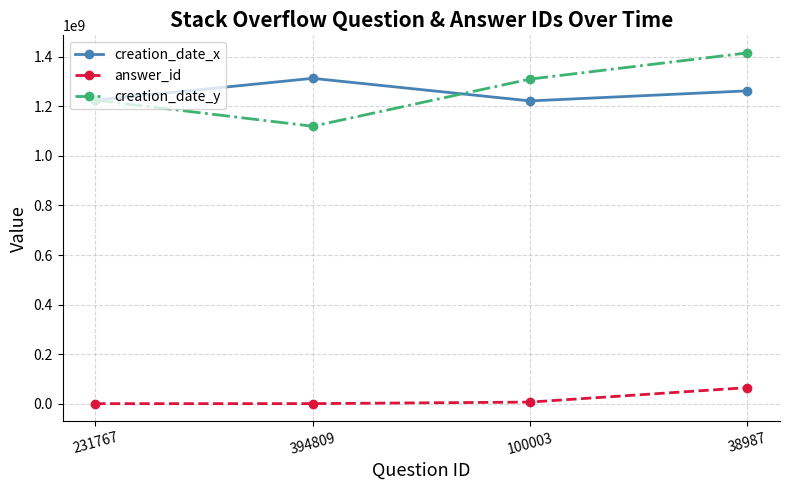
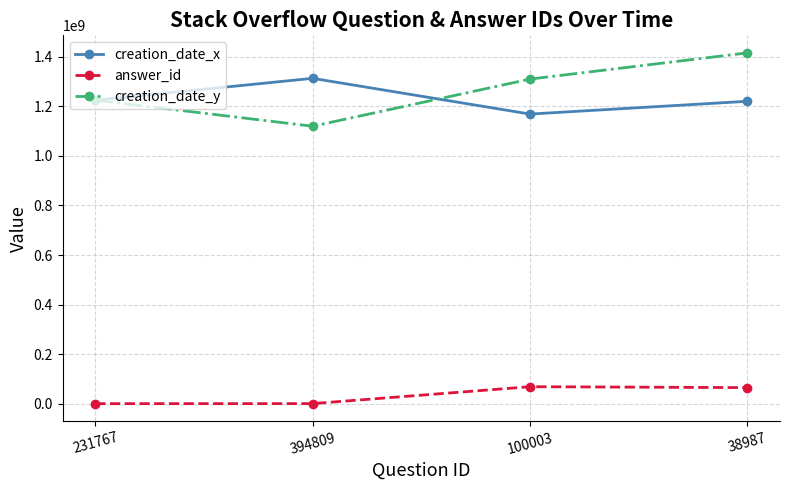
  {
    "creation_date_x": {
      "394809": 1310000000,
-     "100003": 1220000000,
-     "38987": 1260000000
+     "100003": 1170000000,
+     "38987": 1220000000
    },
    "answer_id": {
      "231767": 0,
      "394809": 0,
-     "100003": 10000000,
+     "100003": 70000000,
      "38987": 60000000
    },
    "creation_date_y": {
      "394809": 1120000000,
      "100003": 1310000000,
      "38987": 1420000000
    }
  }
